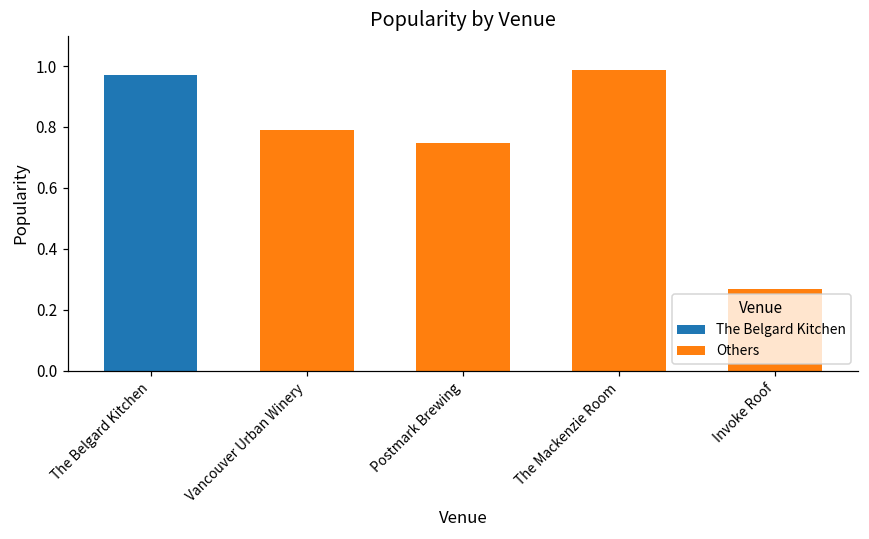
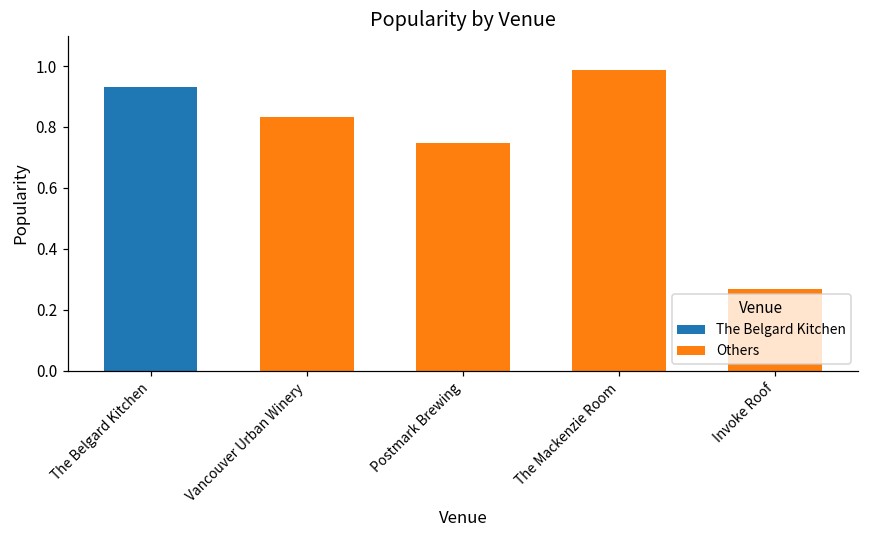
  {
-   "The Belgard Kitchen": 0.97,
-   "Vancouver Urban Winery": 0.79,
+   "The Belgard Kitchen": 0.93,
+   "Vancouver Urban Winery": 0.83,
    "Postmark Brewing": 0.75,
    "The Mackenzie Room": 0.99,
    "Invoke Roof": 0.27
  }
